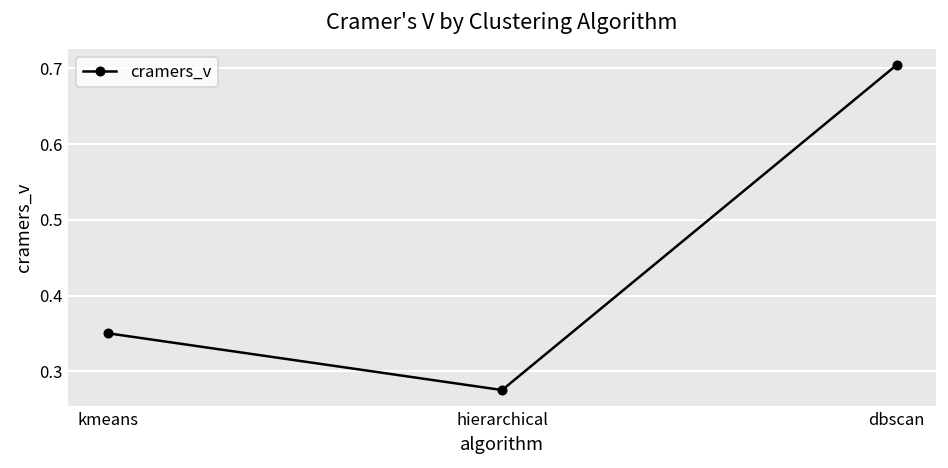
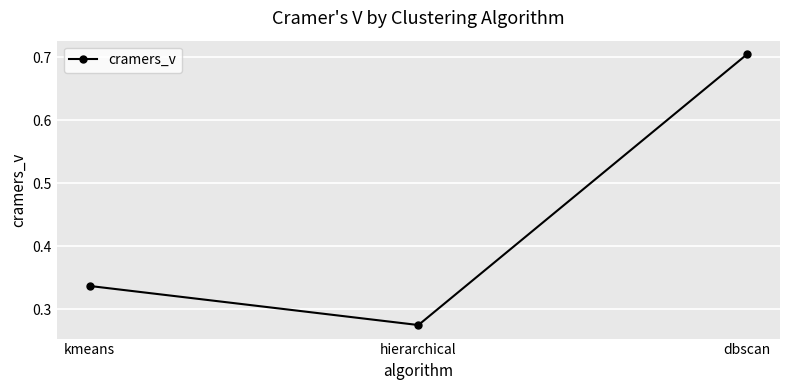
  {
-   "kmeans": 0.35,
+   "kmeans": 0.34,
    "hierarchical": 0.28,
    "dbscan": 0.70
  }
